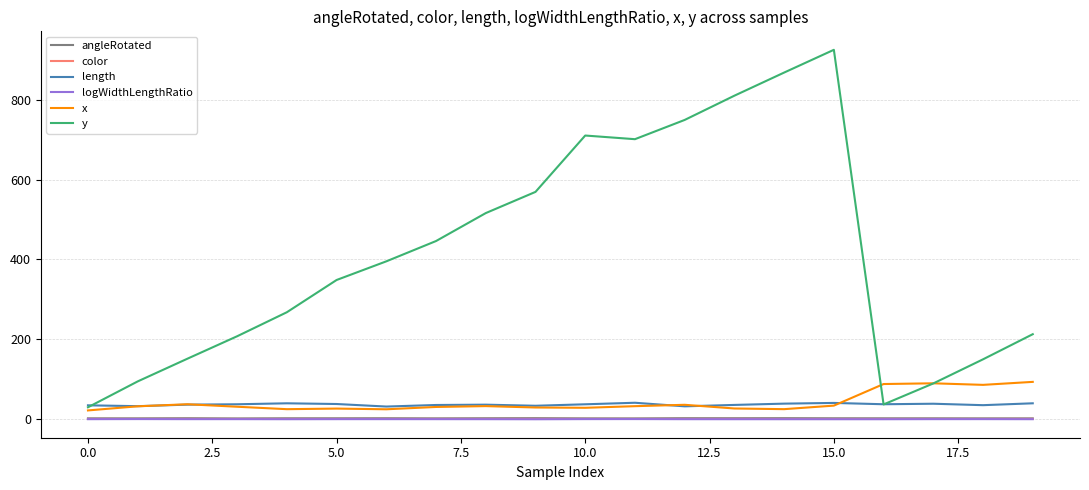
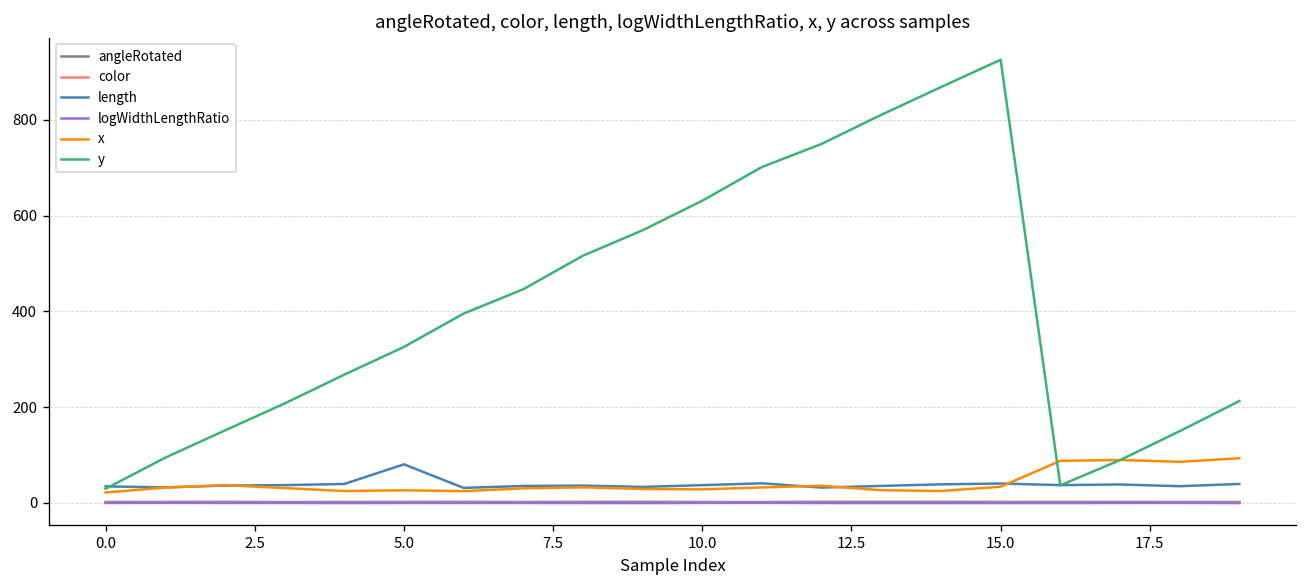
  {
    "length": {
-     "5.0": 40,
+     "5.0": 80,
      "10.0": 40,
      "15.0": 40
    },
    "x": {
      "0.0": 20,
      "5.0": 30,
      "10.0": 30,
      "15.0": 30
    },
    "y": {
-     "5.0": 350,
-     "10.0": 710,
+     "5.0": 330,
+     "10.0": 630,
      "15.0": 930
    }
  }
